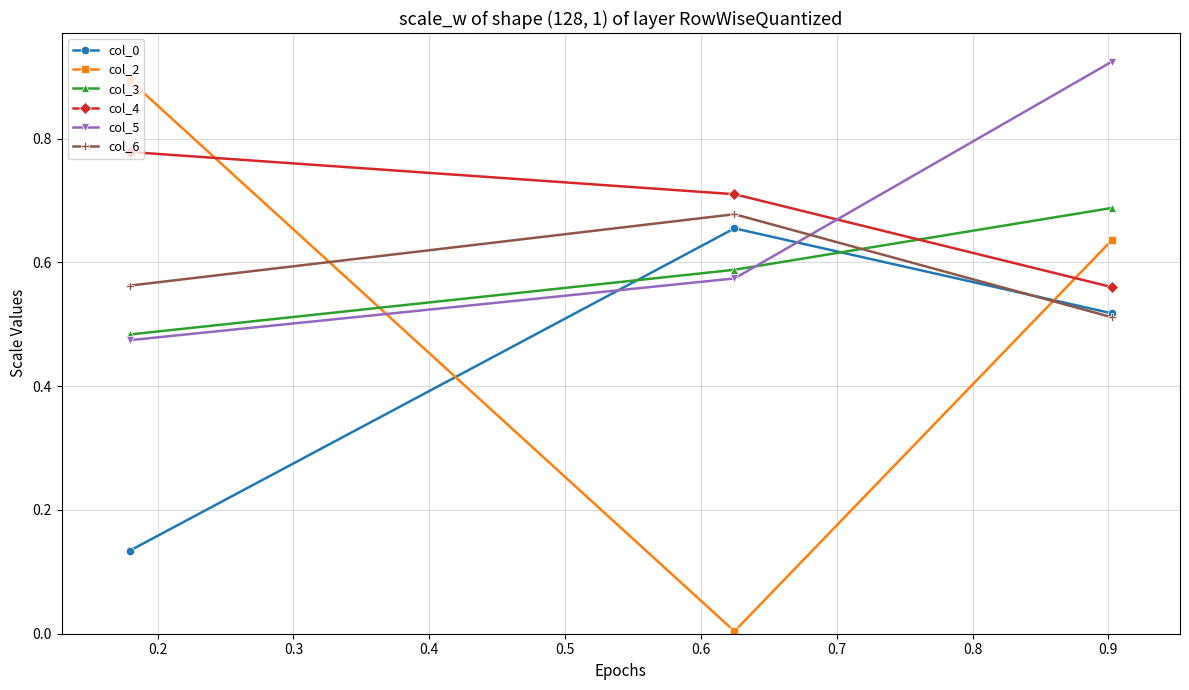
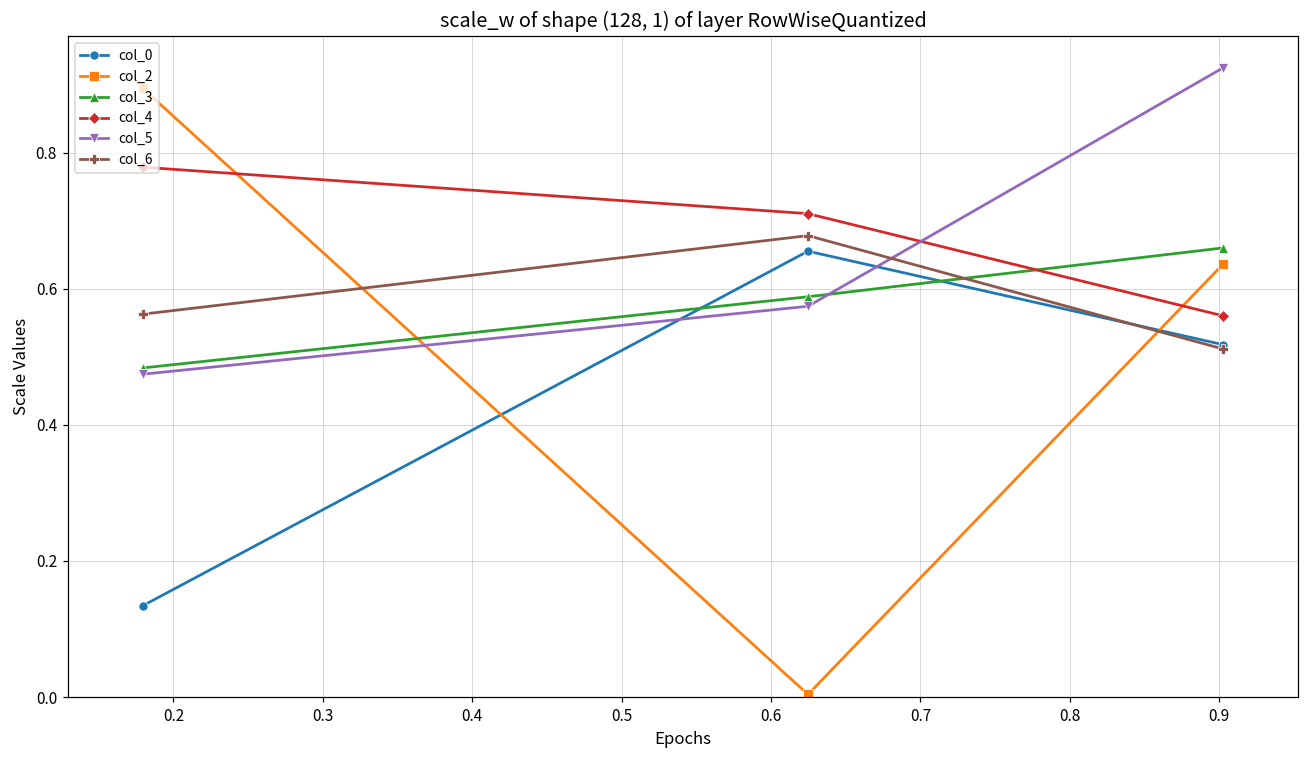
  {
    "col_0": {
      "0.9": 0.52
    },
    "col_2": {
      "0.9": 0.64
    },
    "col_3": {
-     "0.9": 0.69
+     "0.9": 0.66
    },
    "col_4": {
      "0.9": 0.56
    },
    "col_5": {
      "0.9": 0.92
    },
    "col_6": {
      "0.9": 0.51
    }
  }
